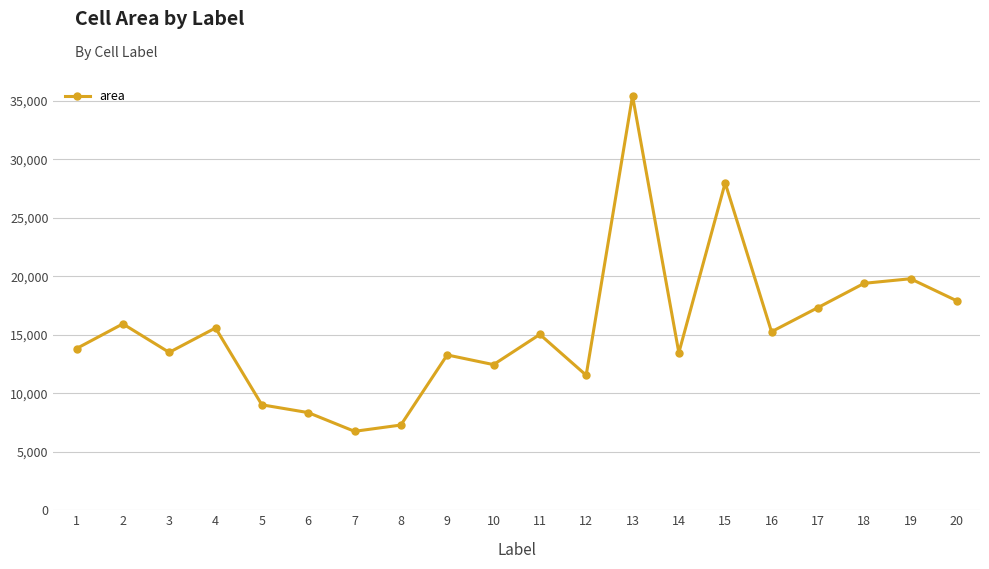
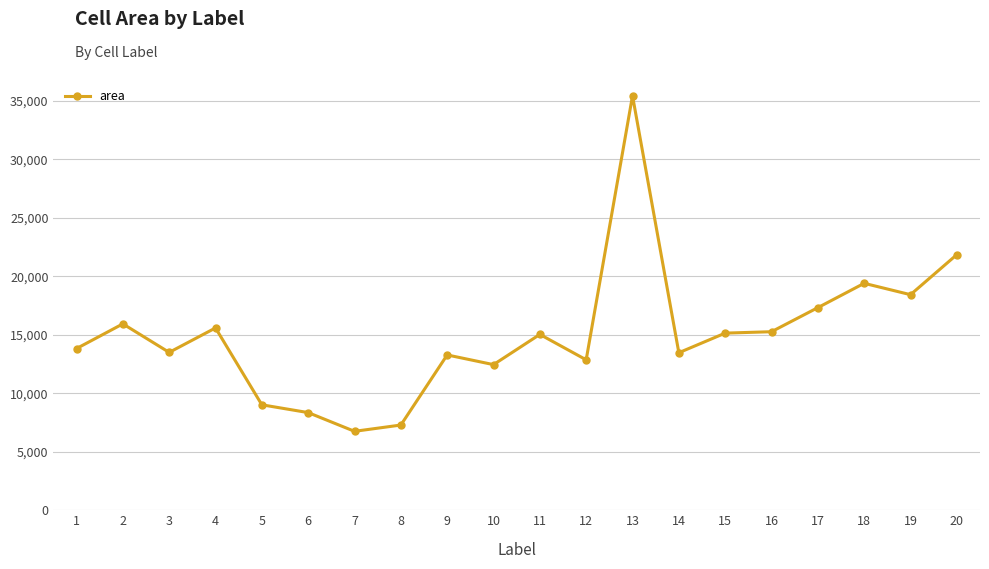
  {
    "1": "13,800",
    "2": "15,900",
    "3": "13,500",
    "4": "15,600",
    "5": "9,000",
    "6": "8,300",
    "7": "6,700",
    "8": "7,300",
    "9": "13,300",
    "10": "12,400",
    "11": "15,000",
-   "12": "11,500",
+   "12": "12,900",
    "13": "35,400",
    "14": "13,500",
-   "15": "28,000",
+   "15": "15,100",
    "16": "15,300",
    "17": "17,300",
    "18": "19,400",
-   "19": "19,800",
-   "20": "17,900"
+   "19": "18,400",
+   "20": "21,900"
  }
